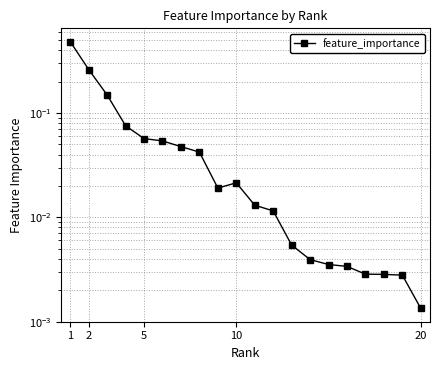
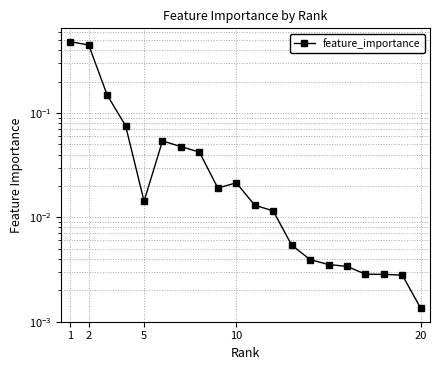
  {
    "1": 0.5,
-   "2": 0.26,
-   "5": 0.06,
+   "2": 0.45,
+   "5": 0.014,
    "10": 0.021,
    "20": 0.0013
  }
